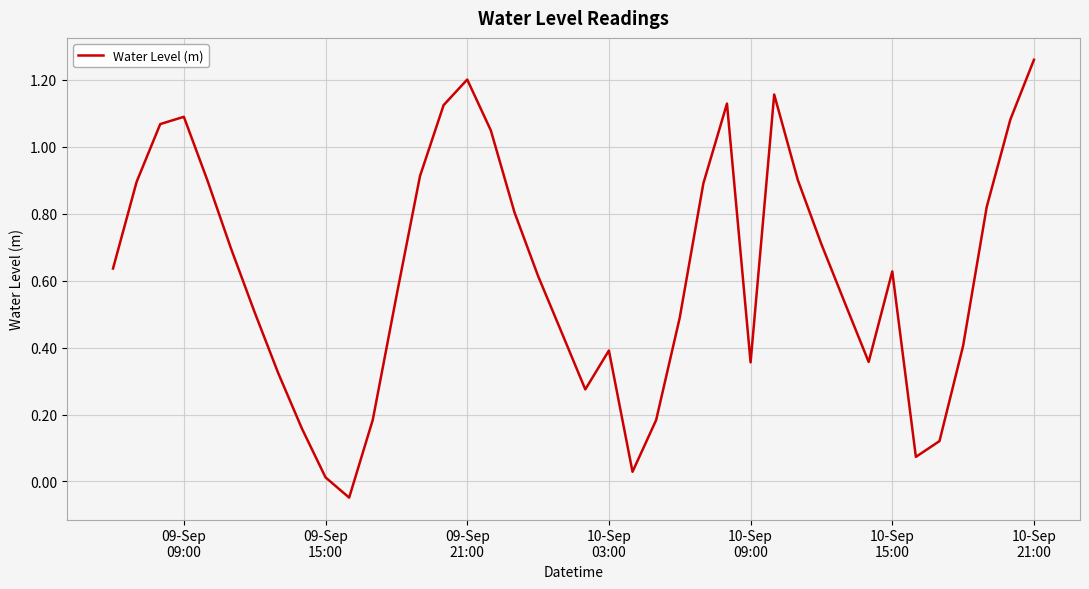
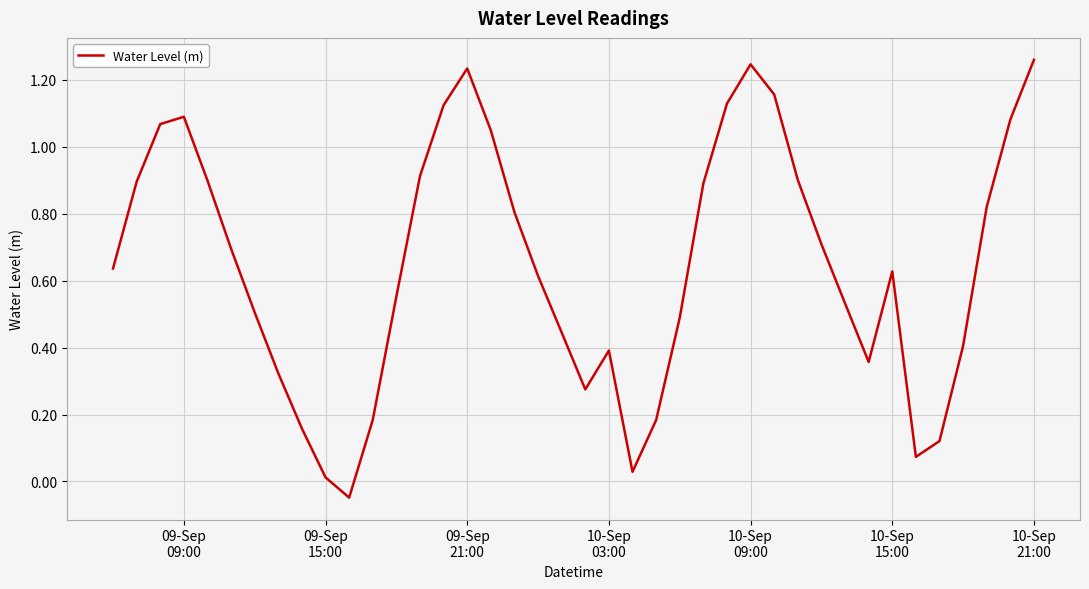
  {
    "09-Sep 09:00": 1.09,
    "09-Sep 15:00": 0.01,
-   "09-Sep 21:00": 1.20,
+   "09-Sep 21:00": 1.23,
    "10-Sep 03:00": 0.39,
-   "10-Sep 09:00": 0.36,
+   "10-Sep 09:00": 1.25,
    "10-Sep 15:00": 0.63,
    "10-Sep 21:00": 1.26
  }
